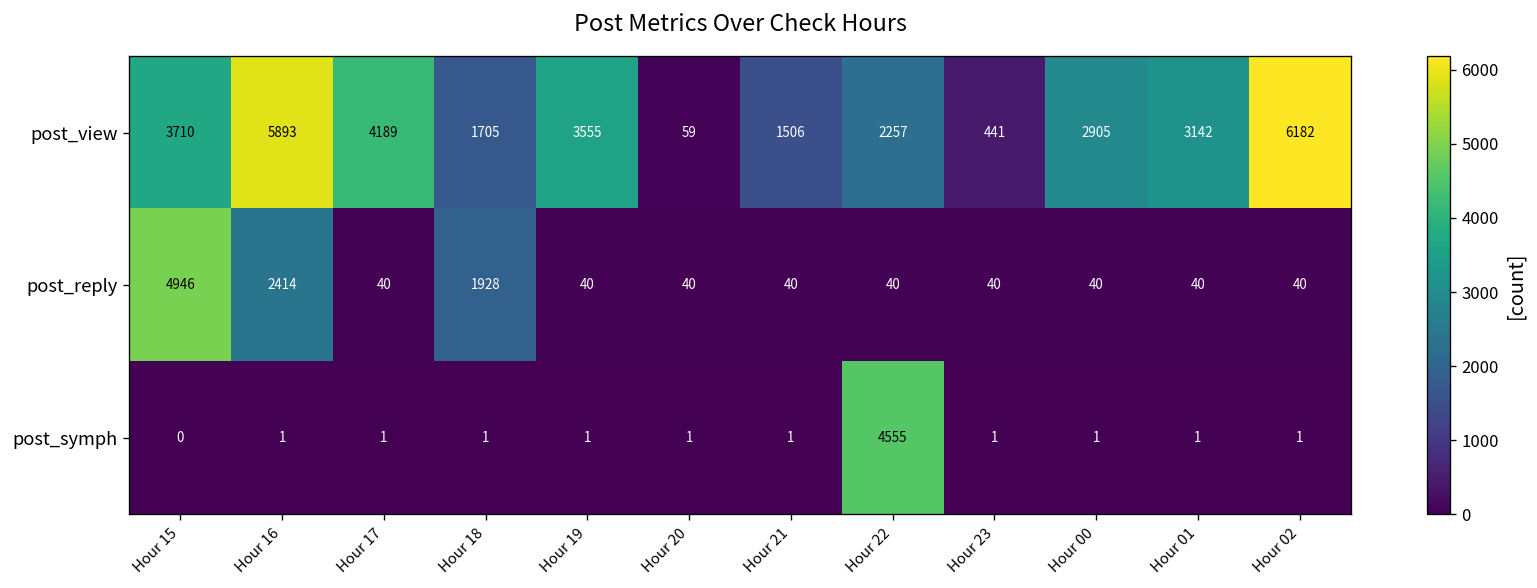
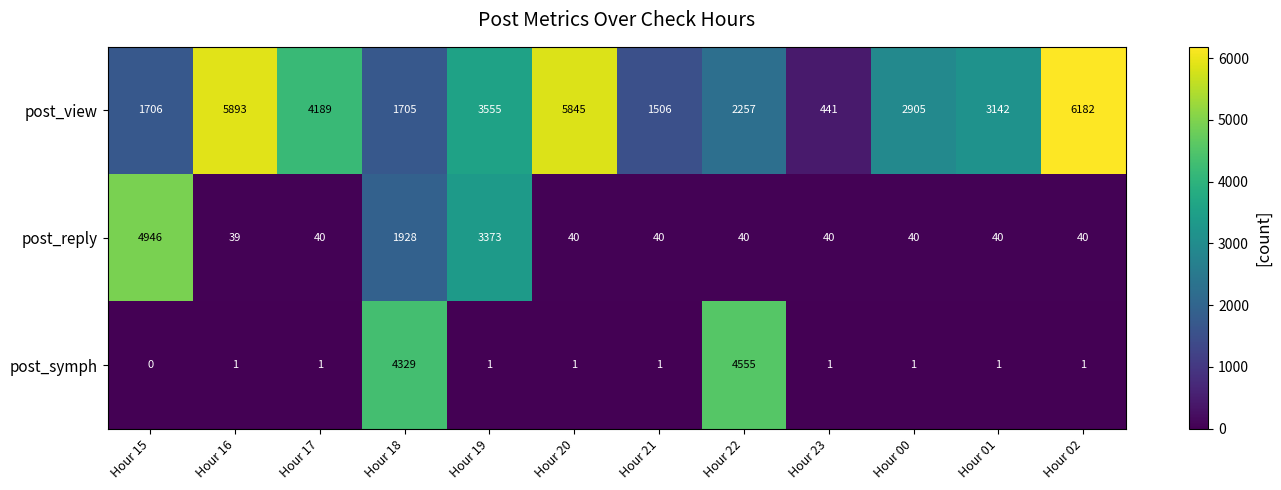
  {
    "post_view": {
-     "Hour 15": 3710,
+     "Hour 15": 1706,
      "Hour 16": 5893,
      "Hour 17": 4189,
      "Hour 18": 1705,
      "Hour 19": 3555,
-     "Hour 20": 59,
+     "Hour 20": 5845,
      "Hour 21": 1506,
      "Hour 22": 2257,
      "Hour 23": 441,
      "Hour 00": 2905,
      "Hour 01": 3142,
      "Hour 02": 6182
    },
    "post_reply": {
      "Hour 15": 4946,
-     "Hour 16": 2414,
+     "Hour 16": 39,
      "Hour 17": 40,
      "Hour 18": 1928,
-     "Hour 19": 40,
+     "Hour 19": 3373,
      "Hour 20": 40,
      "Hour 21": 40,
      "Hour 22": 40,
      "Hour 23": 40,
      "Hour 00": 40,
      "Hour 01": 40,
      "Hour 02": 40
    },
    "post_symph": {
      "Hour 15": 0,
      "Hour 16": 1,
      "Hour 17": 1,
-     "Hour 18": 1,
+     "Hour 18": 4329,
      "Hour 19": 1,
      "Hour 20": 1,
      "Hour 21": 1,
      "Hour 22": 4555,
      "Hour 23": 1,
      "Hour 00": 1,
      "Hour 01": 1,
      "Hour 02": 1
    }
  }
